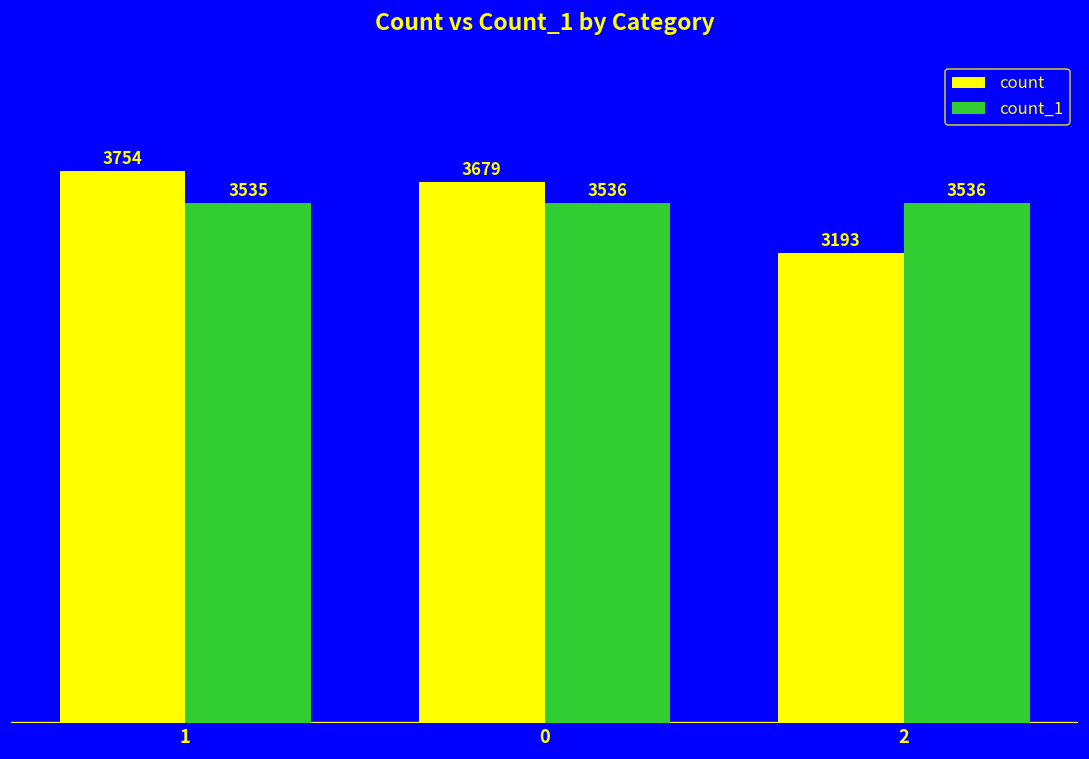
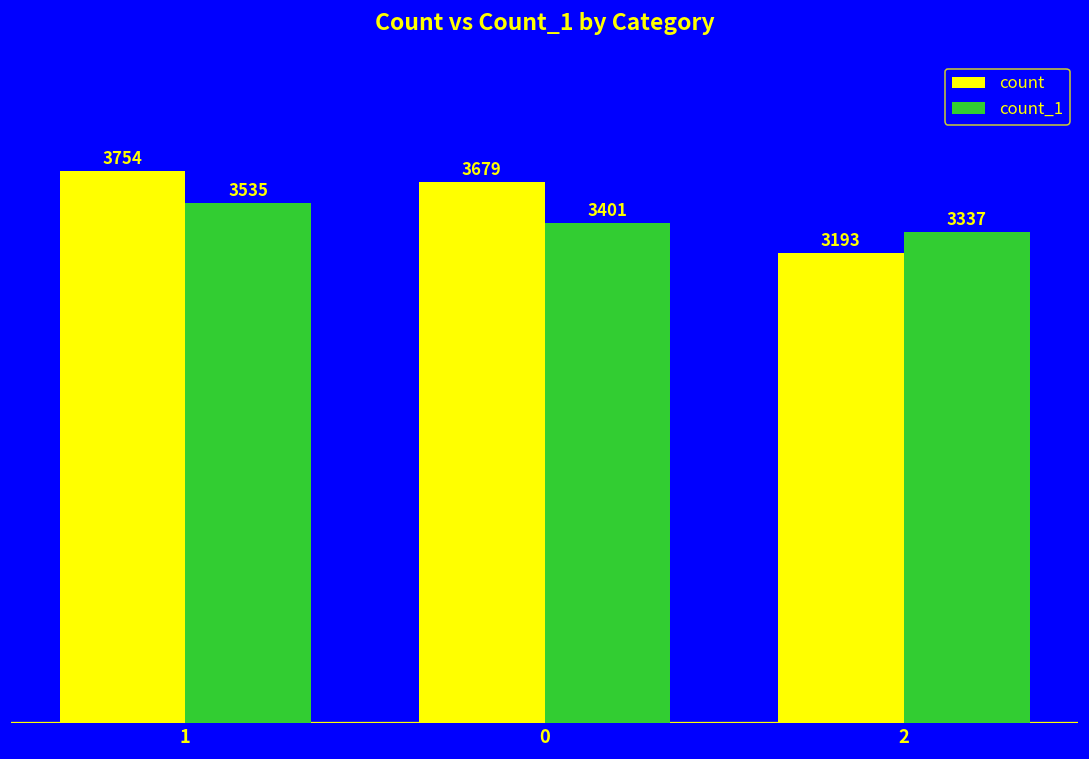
  {
    "count": {
      "1": 3754,
      "0": 3679,
      "2": 3193
    },
    "count_1": {
      "1": 3535,
-     "0": 3536,
-     "2": 3536
+     "0": 3401,
+     "2": 3337
    }
  }
